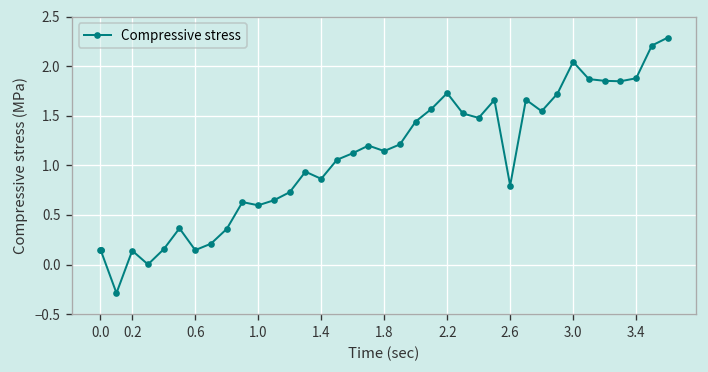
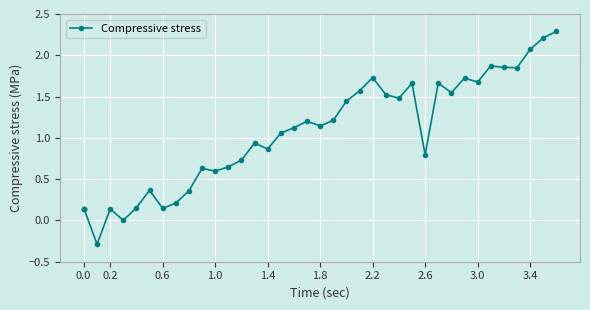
  {
    "0.0": 0.1,
    "0.2": 0.1,
    "0.6": 0.1,
    "1.0": 0.6,
    "1.4": 0.9,
    "1.8": 1.1,
    "2.2": 1.7,
    "2.6": 0.8,
-   "3.0": 2.0,
-   "3.4": 1.9
+   "3.0": 1.7,
+   "3.4": 2.1
  }
